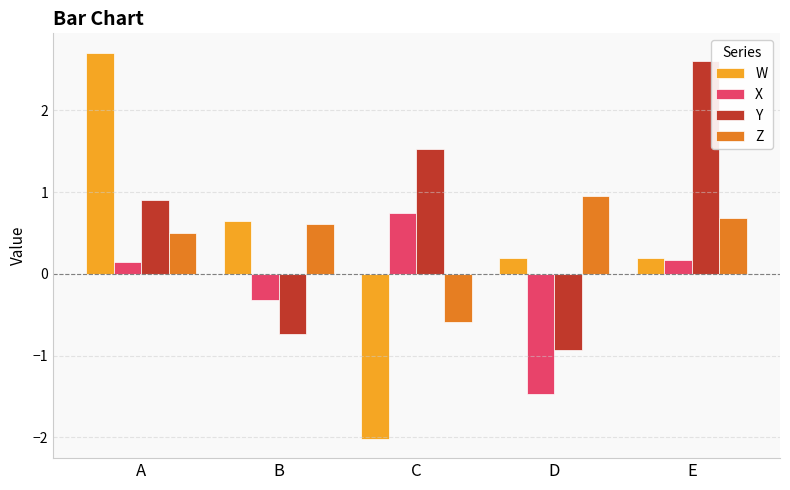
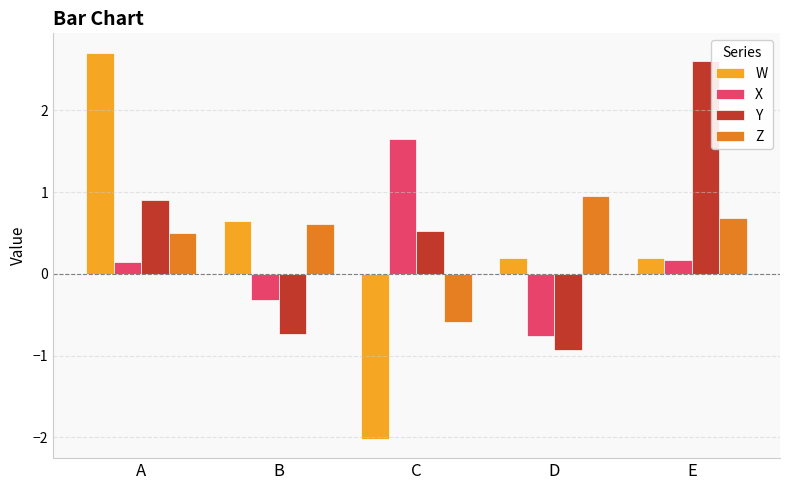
  {
    "X": {
      "A": 0.2,
      "B": -0.3,
-     "C": 0.7,
-     "D": -1.5,
+     "C": 1.7,
+     "D": -0.8,
      "E": 0.2
    },
    "Y": {
      "A": 0.9,
      "B": -0.7,
-     "C": 1.5,
+     "C": 0.5,
      "D": -0.9,
      "E": 2.6
    }
  }
